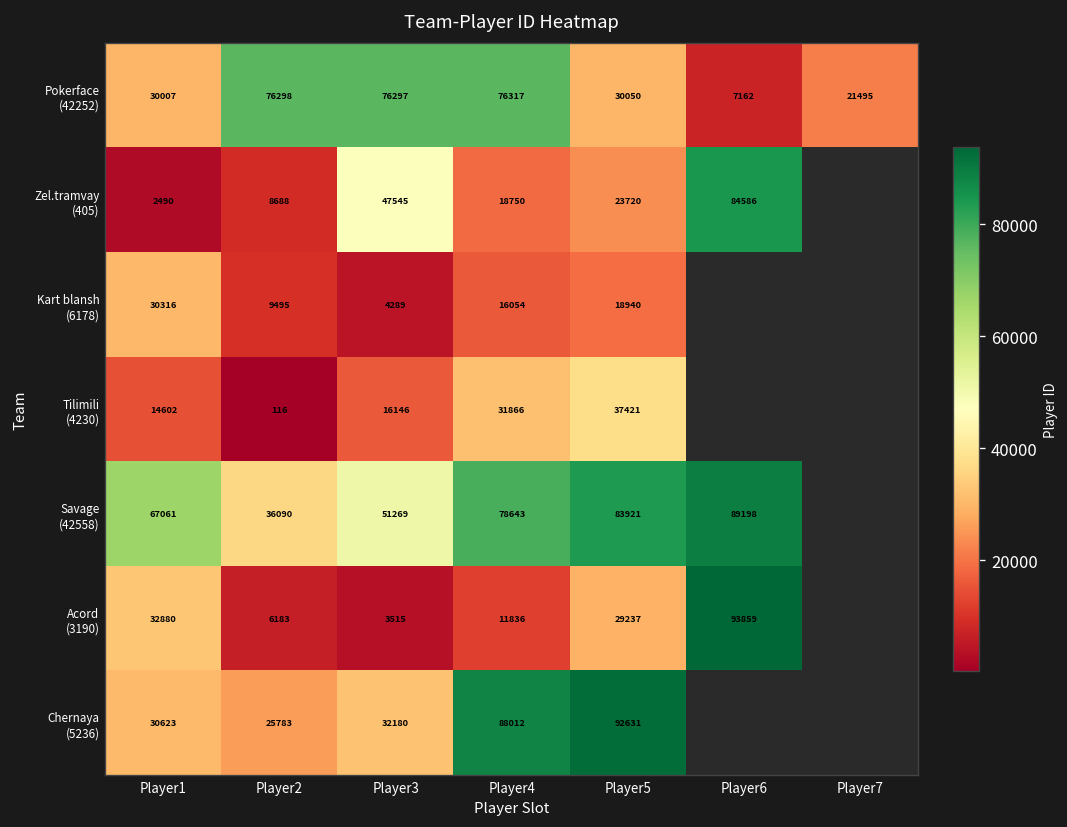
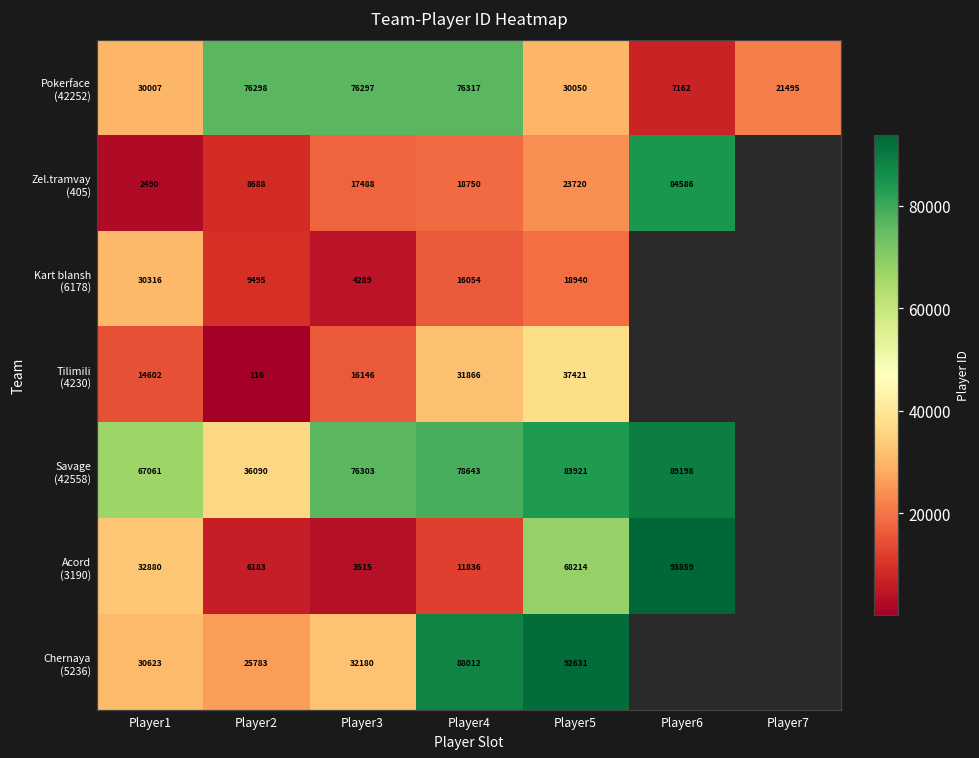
  {
    "Pokerface (42252)": {
      "Player1": 30007,
      "Player2": 76298,
      "Player3": 76297,
      "Player4": 76317,
      "Player5": 30050,
      "Player6": 7162,
      "Player7": 21495
    },
    "Zel.tramvay (405)": {
      "Player1": 2490,
      "Player2": 8688,
-     "Player3": 47545,
+     "Player3": 17488,
      "Player4": 18750,
      "Player5": 23720,
      "Player6": 84586
    },
    "Kart blansh (6178)": {
      "Player1": 30316,
      "Player2": 9495,
      "Player3": 4289,
      "Player4": 16054,
      "Player5": 18940
    },
    "Tilimili (4230)": {
      "Player1": 14602,
      "Player2": 116,
      "Player3": 16146,
      "Player4": 31866,
      "Player5": 37421
    },
    "Savage (42558)": {
      "Player1": 67061,
      "Player2": 36090,
-     "Player3": 51269,
+     "Player3": 76303,
      "Player4": 78643,
      "Player5": 83921,
      "Player6": 89198
    },
    "Acord (3190)": {
      "Player1": 32880,
      "Player2": 6183,
      "Player3": 3515,
      "Player4": 11836,
-     "Player5": 29237,
+     "Player5": 68214,
      "Player6": 93859
    },
    "Chernaya (5236)": {
      "Player1": 30623,
      "Player2": 25783,
      "Player3": 32180,
      "Player4": 88012,
      "Player5": 92631
    }
  }
